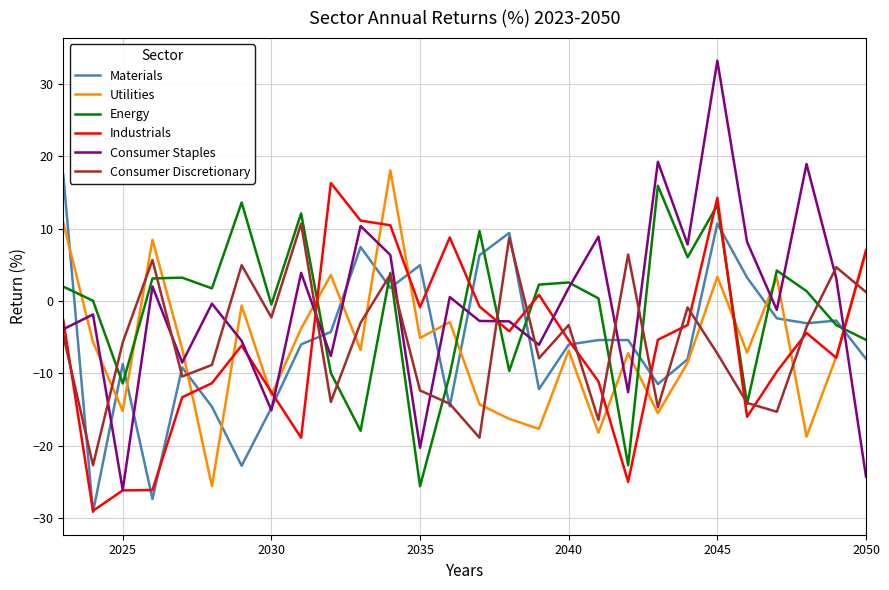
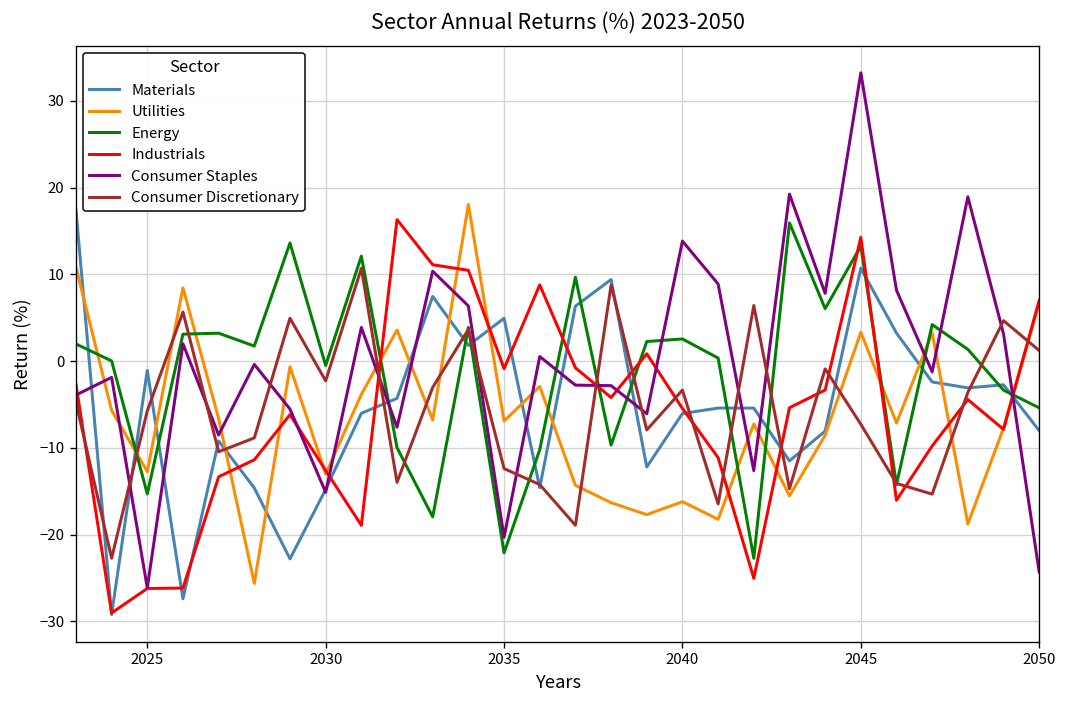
  {
    "Materials": {
-     "2025": -9,
+     "2025": -1,
      "2035": 5,
      "2040": -6,
      "2045": 11,
      "2050": -8
    },
    "Utilities": {
-     "2025": -15,
+     "2025": -13,
      "2030": -13,
-     "2035": -5,
-     "2040": -7,
+     "2035": -7,
+     "2040": -16,
      "2045": 3
    },
    "Energy": {
-     "2025": -11,
+     "2025": -15,
      "2030": -1,
-     "2035": -26,
+     "2035": -22,
      "2040": 3,
      "2045": 13,
      "2050": -5
    },
    "Industrials": {
      "2030": -13,
      "2035": -1,
      "2040": -5,
      "2045": 14
    },
    "Consumer Staples": {
      "2035": -20,
-     "2040": 2,
+     "2040": 14,
      "2045": 33,
      "2050": -24
    },
    "Consumer Discretionary": {
      "2025": -6,
      "2030": -2,
      "2035": -12,
      "2040": -3,
      "2045": -7,
      "2050": 1
    }
  }
